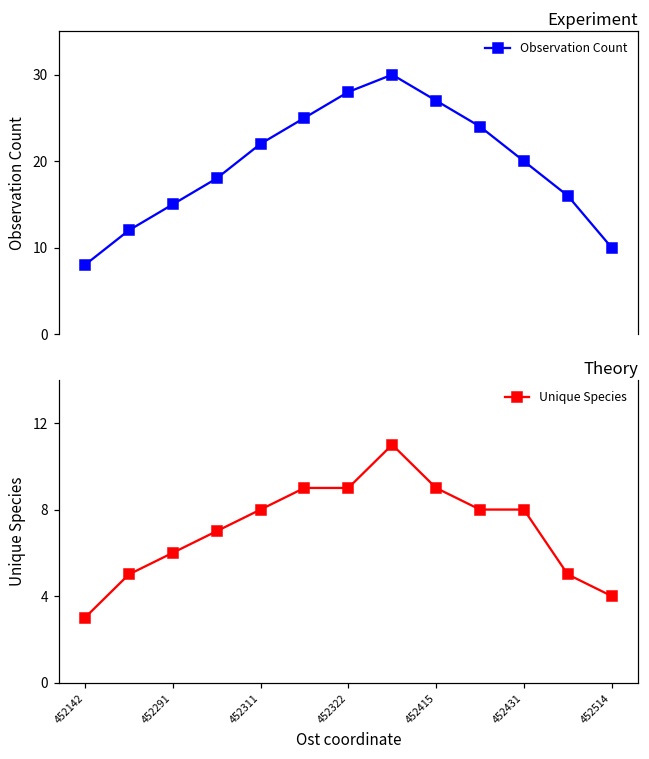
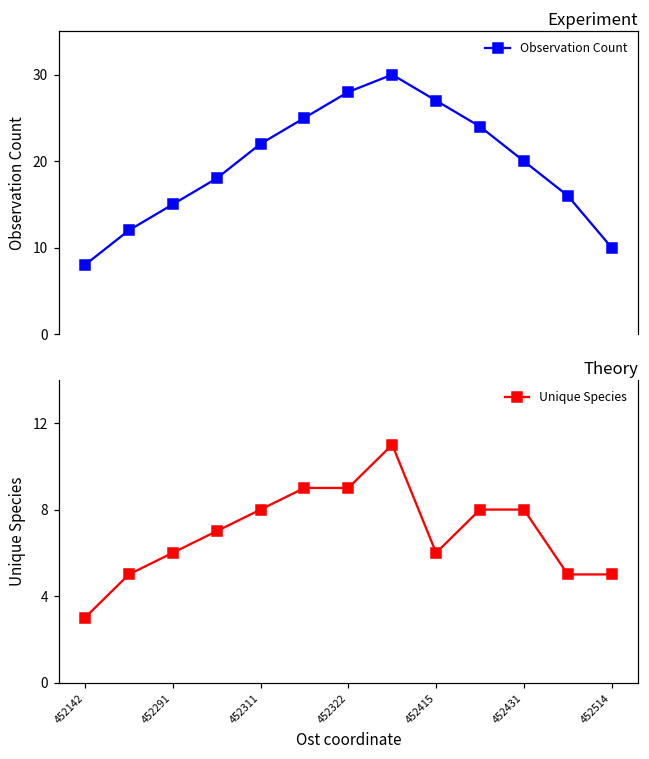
  {
    "Theory": {
      "452142": 3,
      "452291": 6,
      "452311": 8,
      "452322": 9,
-     "452415": 9,
+     "452415": 6,
      "452431": 8,
-     "452514": 4
+     "452514": 5
    }
  }
